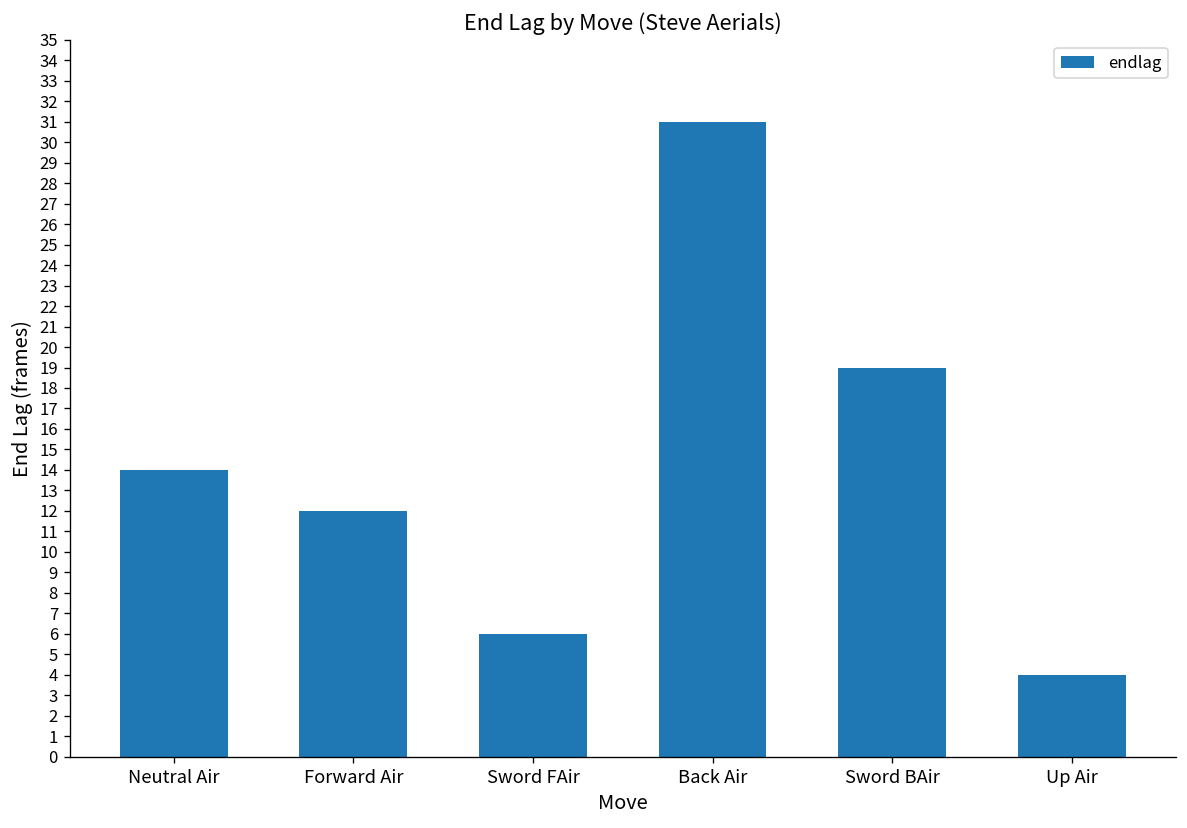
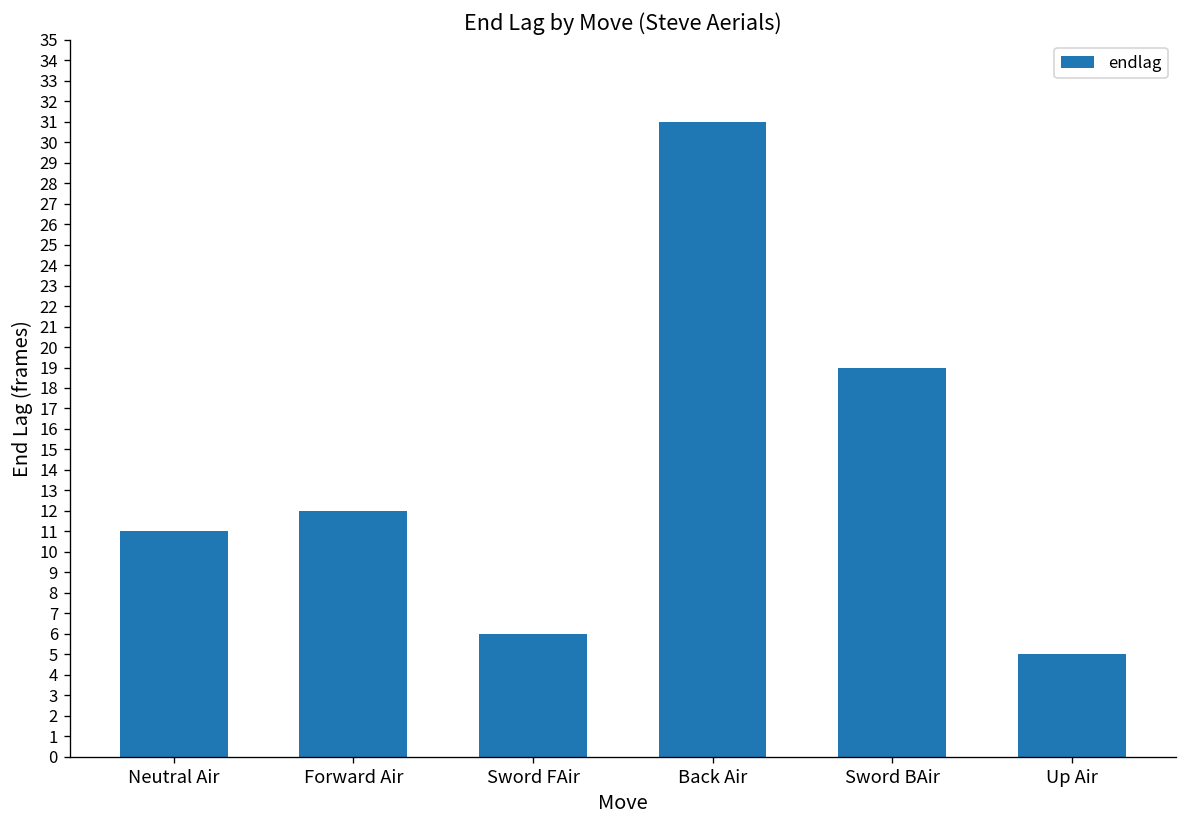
  {
-   "Neutral Air": 14,
+   "Neutral Air": 11,
    "Forward Air": 12,
    "Sword FAir": 6,
    "Back Air": 31,
    "Sword BAir": 19,
-   "Up Air": 4
+   "Up Air": 5
  }
